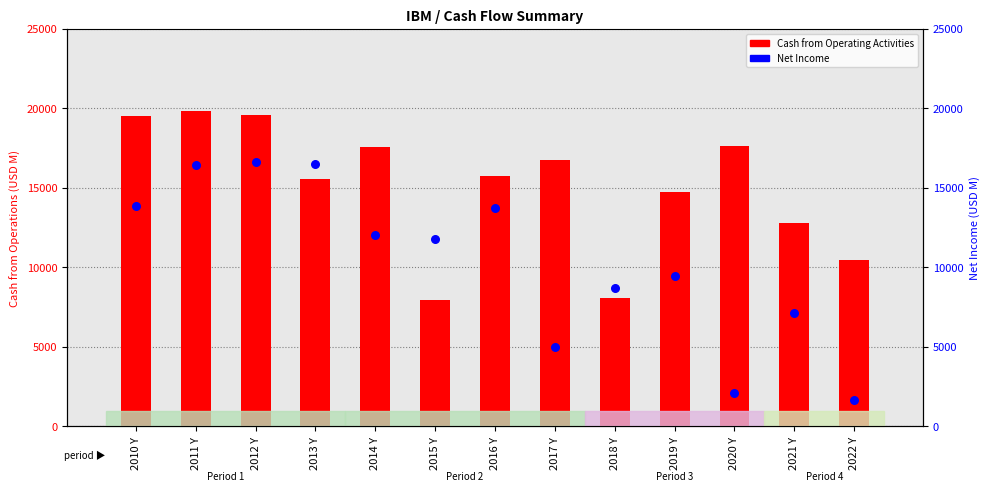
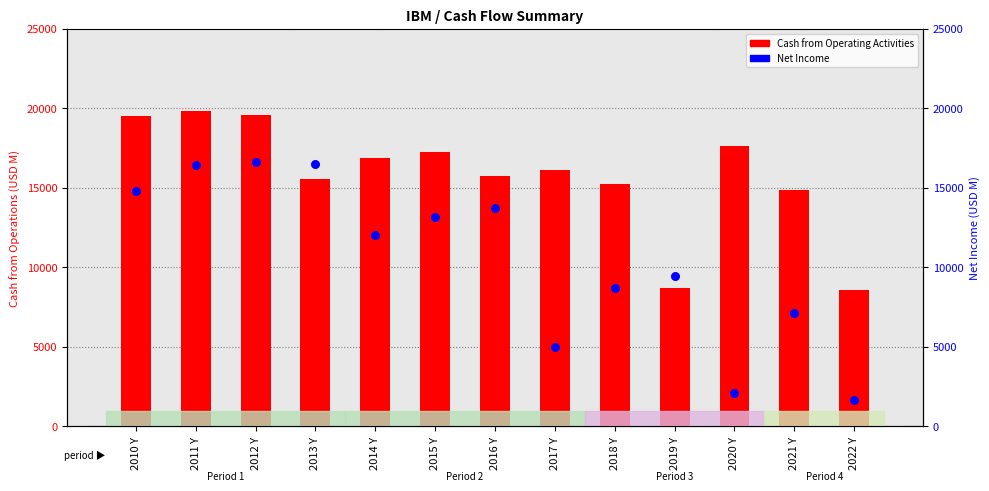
  {
    "Cash from Operating Activities": {
      "2010 Y": 19500,
      "2011 Y": 19800,
      "2012 Y": 19600,
      "2013 Y": 15500,
-     "2014 Y": 17600,
-     "2015 Y": 8000,
+     "2014 Y": 16900,
+     "2015 Y": 17300,
      "2016 Y": 15700,
-     "2017 Y": 16700,
-     "2018 Y": 8100,
-     "2019 Y": 14800,
+     "2017 Y": 16100,
+     "2018 Y": 15200,
+     "2019 Y": 8700,
      "2020 Y": 17600,
-     "2021 Y": 12800,
-     "2022 Y": 10400
+     "2021 Y": 14900,
+     "2022 Y": 8600
    },
    "Net Income": {
-     "2010 Y": 13800,
-     "2015 Y": 11800
+     "2010 Y": 14800,
+     "2015 Y": 13200
    }
  }
